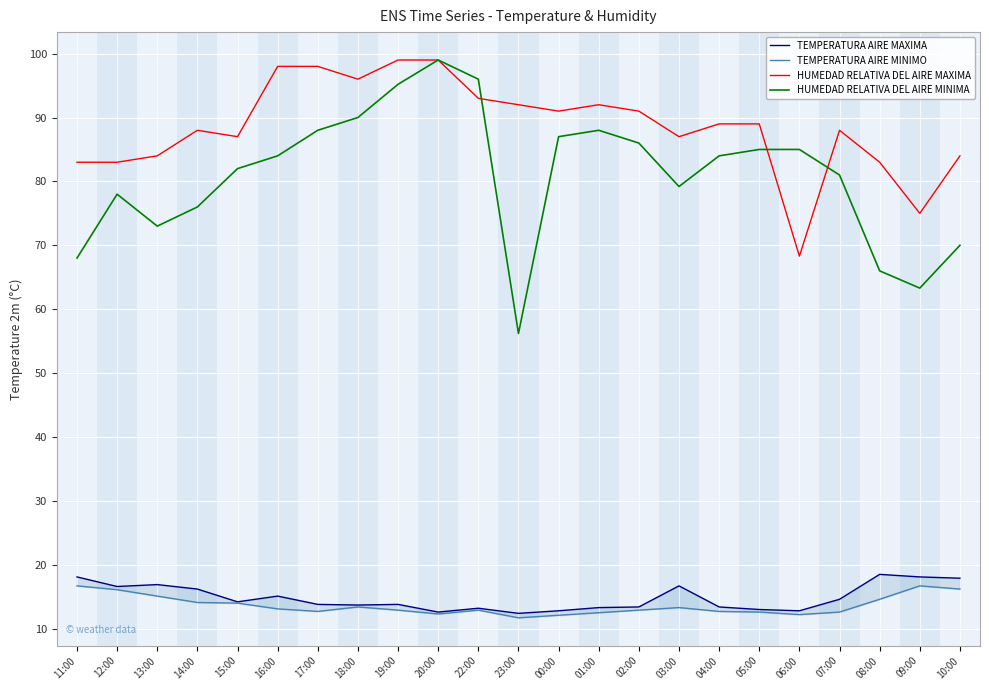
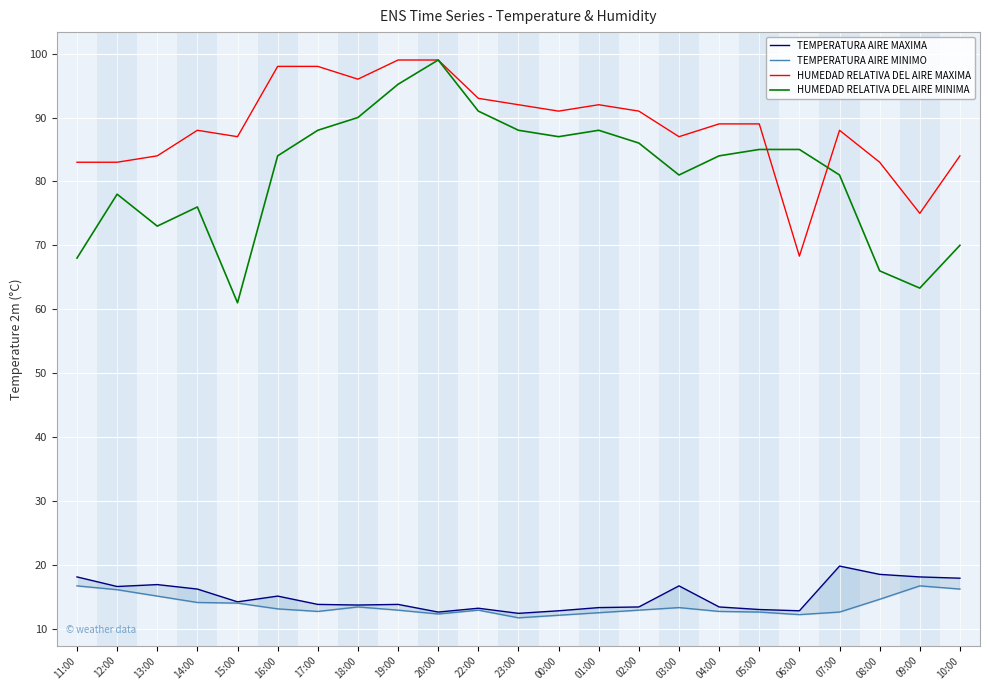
  {
    "TEMPERATURA AIRE MAXIMA": {
      "11:00": 18,
      "12:00": 17,
      "13:00": 17,
      "14:00": 16,
      "16:00": 15,
      "17:00": 14,
      "19:00": 14,
      "23:00": 12,
      "00:00": 13,
      "01:00": 13,
      "02:00": 13,
      "03:00": 17,
      "04:00": 13,
      "05:00": 13,
      "06:00": 13,
-     "07:00": 15,
+     "07:00": 20,
      "08:00": 19,
      "09:00": 18,
      "10:00": 18
    },
    "TEMPERATURA AIRE MINIMO": {
      "11:00": 17,
      "12:00": 16,
      "13:00": 15,
      "14:00": 14,
      "16:00": 13,
      "17:00": 13,
      "19:00": 13,
      "23:00": 12,
      "00:00": 12,
      "01:00": 13,
      "02:00": 13,
      "03:00": 13,
      "04:00": 13,
      "05:00": 13,
      "06:00": 12,
      "07:00": 13,
      "08:00": 15,
      "09:00": 17,
      "10:00": 16
    },
    "HUMEDAD RELATIVA DEL AIRE MAXIMA": {
      "11:00": 83,
      "12:00": 83,
      "13:00": 84,
      "14:00": 88,
      "15:00": 87,
      "16:00": 98,
      "17:00": 98,
      "18:00": 96,
      "19:00": 99,
      "22:00": 93,
      "23:00": 92,
      "00:00": 91,
      "01:00": 92,
      "02:00": 91,
      "03:00": 87,
      "04:00": 89,
      "05:00": 89,
      "06:00": 68,
      "07:00": 88,
      "08:00": 83,
      "09:00": 75,
      "10:00": 84
    },
    "HUMEDAD RELATIVA DEL AIRE MINIMA": {
      "11:00": 68,
      "12:00": 78,
      "13:00": 73,
      "14:00": 76,
-     "15:00": 82,
+     "15:00": 61,
      "16:00": 84,
      "17:00": 88,
      "18:00": 90,
      "19:00": 95,
-     "22:00": 96,
-     "23:00": 56,
+     "22:00": 91,
+     "23:00": 88,
      "00:00": 87,
      "01:00": 88,
      "02:00": 86,
-     "03:00": 79,
+     "03:00": 81,
      "04:00": 84,
      "05:00": 85,
      "06:00": 85,
      "07:00": 81,
      "08:00": 66,
      "09:00": 63,
      "10:00": 70
    }
  }
